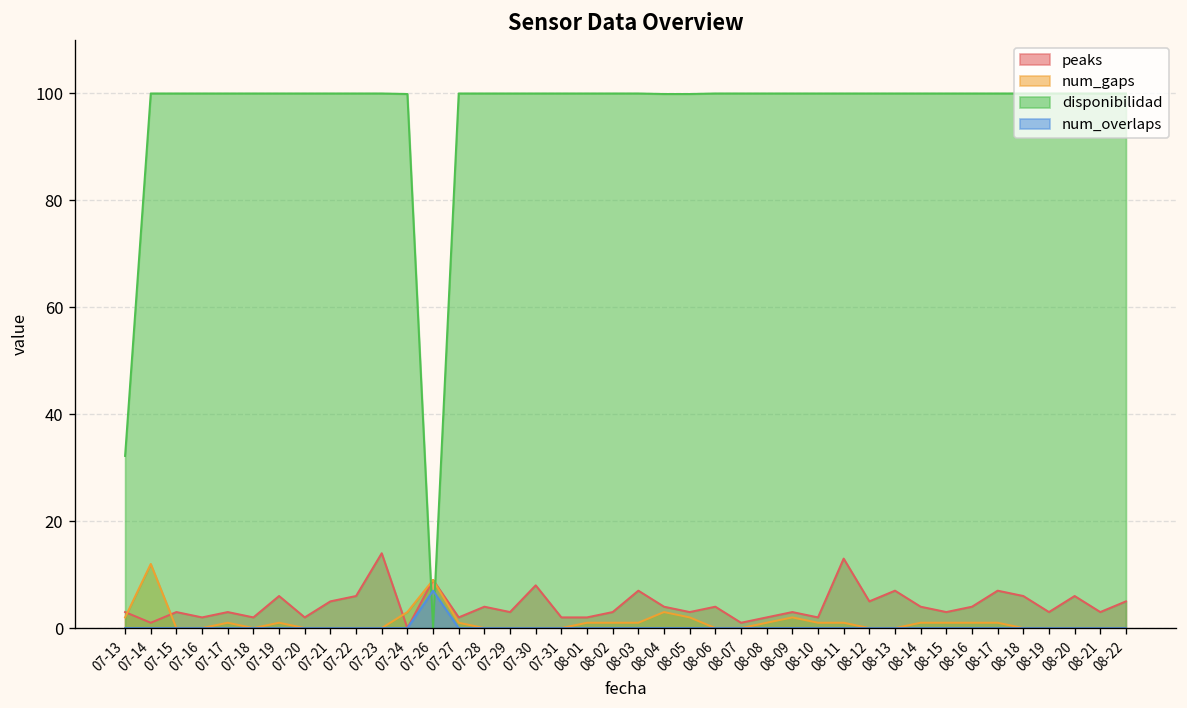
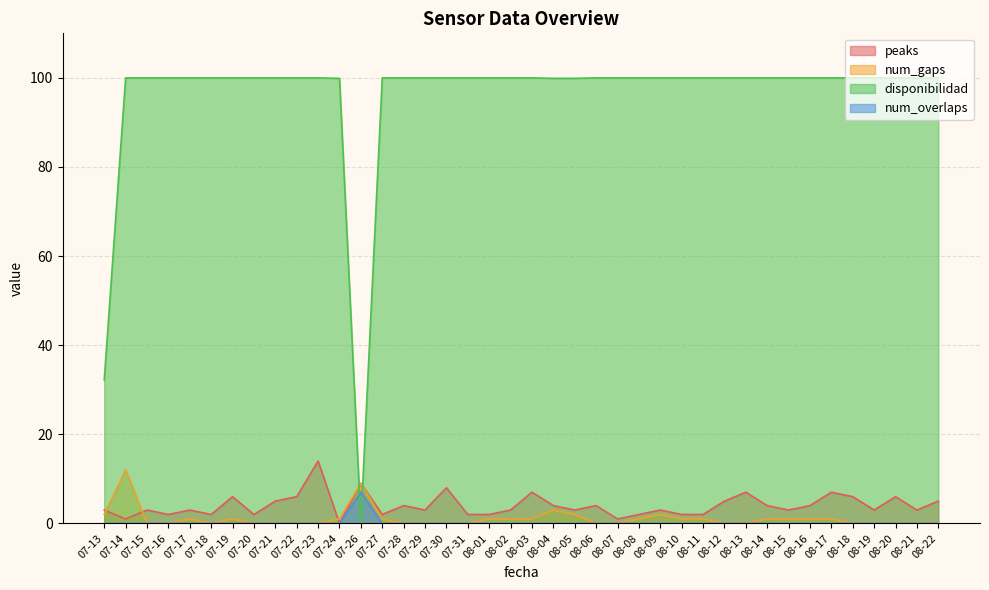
  {
    "peaks": {
      "07-13": 3,
      "07-14": 1,
      "07-15": 3,
      "07-16": 2,
      "07-17": 3,
      "07-18": 2,
      "07-19": 6,
      "07-20": 2,
      "07-21": 5,
      "07-22": 6,
      "07-23": 14,
      "07-27": 2,
      "07-28": 4,
      "07-29": 3,
      "07-30": 8,
      "07-31": 2,
      "08-01": 2,
      "08-02": 3,
      "08-03": 7,
      "08-04": 4,
      "08-05": 3,
      "08-06": 4,
      "08-07": 1,
      "08-08": 2,
      "08-09": 3,
      "08-10": 2,
-     "08-11": 13,
+     "08-11": 2,
      "08-12": 5,
      "08-13": 7,
      "08-14": 4,
      "08-15": 3,
      "08-16": 4,
      "08-17": 7,
      "08-18": 6,
      "08-19": 3,
      "08-20": 6,
      "08-21": 3,
      "08-22": 5
    },
    "num_gaps": {
      "07-13": 2,
      "07-14": 12,
      "07-17": 1,
      "07-19": 1,
-     "07-24": 3,
+     "07-24": 1,
      "07-27": 1,
      "08-01": 1,
      "08-02": 1,
      "08-03": 1,
      "08-04": 3,
      "08-05": 2,
      "08-08": 1,
      "08-09": 2,
      "08-10": 1,
      "08-11": 1,
      "08-14": 1,
      "08-15": 1,
      "08-16": 1,
      "08-17": 1
    },
    "disponibilidad": {
      "07-13": 32,
      "07-14": 100,
      "07-15": 100,
      "07-16": 100,
      "07-17": 100,
      "07-18": 100,
      "07-19": 100,
      "07-20": 100,
      "07-21": 100,
      "07-22": 100,
      "07-23": 100,
      "07-24": 100,
      "07-26": 0,
      "07-27": 100,
      "07-28": 100,
      "07-29": 100,
      "07-30": 100,
      "07-31": 100,
      "08-01": 100,
      "08-02": 100,
      "08-03": 100,
      "08-04": 100,
      "08-05": 100,
      "08-06": 100,
      "08-07": 100,
      "08-08": 100,
      "08-09": 100,
      "08-10": 100,
      "08-11": 100,
      "08-12": 100,
      "08-13": 100,
      "08-14": 100,
      "08-15": 100,
      "08-16": 100,
      "08-17": 100
    },
    "num_overlaps": {
      "07-13": 0,
      "07-14": 0,
      "07-17": 0,
      "07-19": 0,
      "07-26": 7,
      "07-27": 0,
      "08-01": 0,
      "08-02": 0,
      "08-03": 0,
      "08-04": 0,
      "08-05": 0,
      "08-08": 0,
      "08-09": 0,
      "08-10": 0,
      "08-11": 0,
      "08-14": 0,
      "08-15": 0,
      "08-16": 0,
      "08-17": 0
    }
  }
